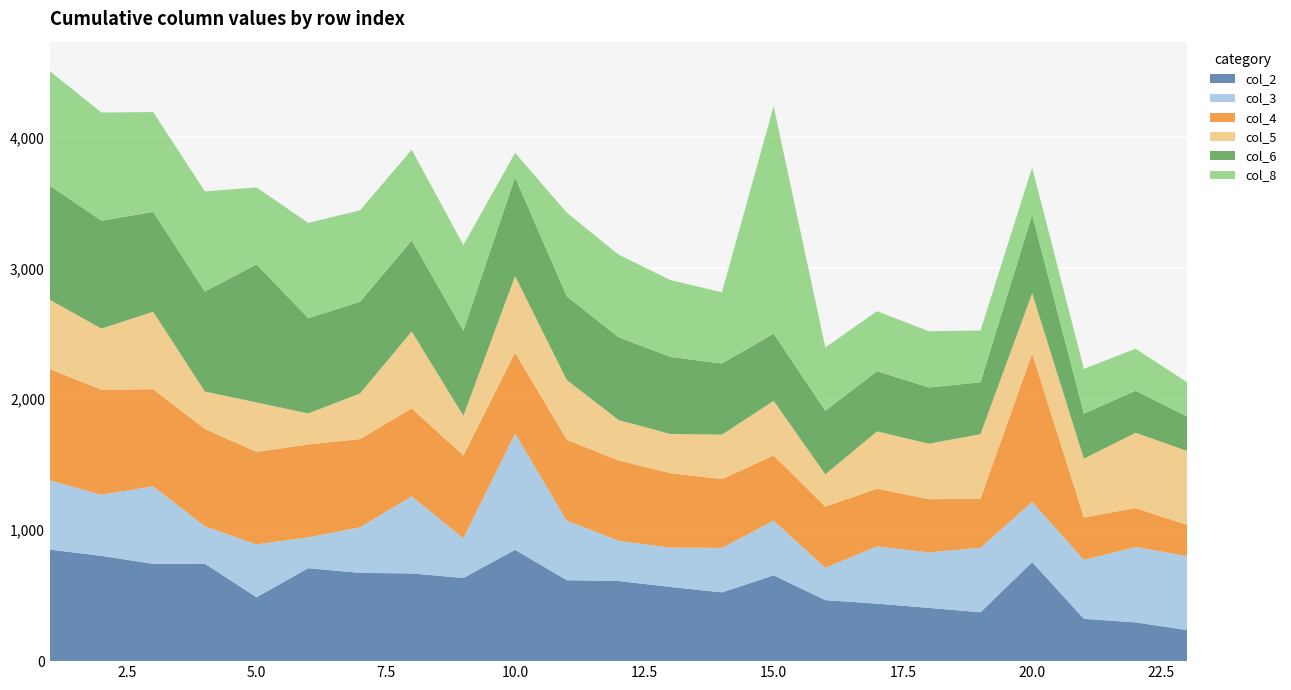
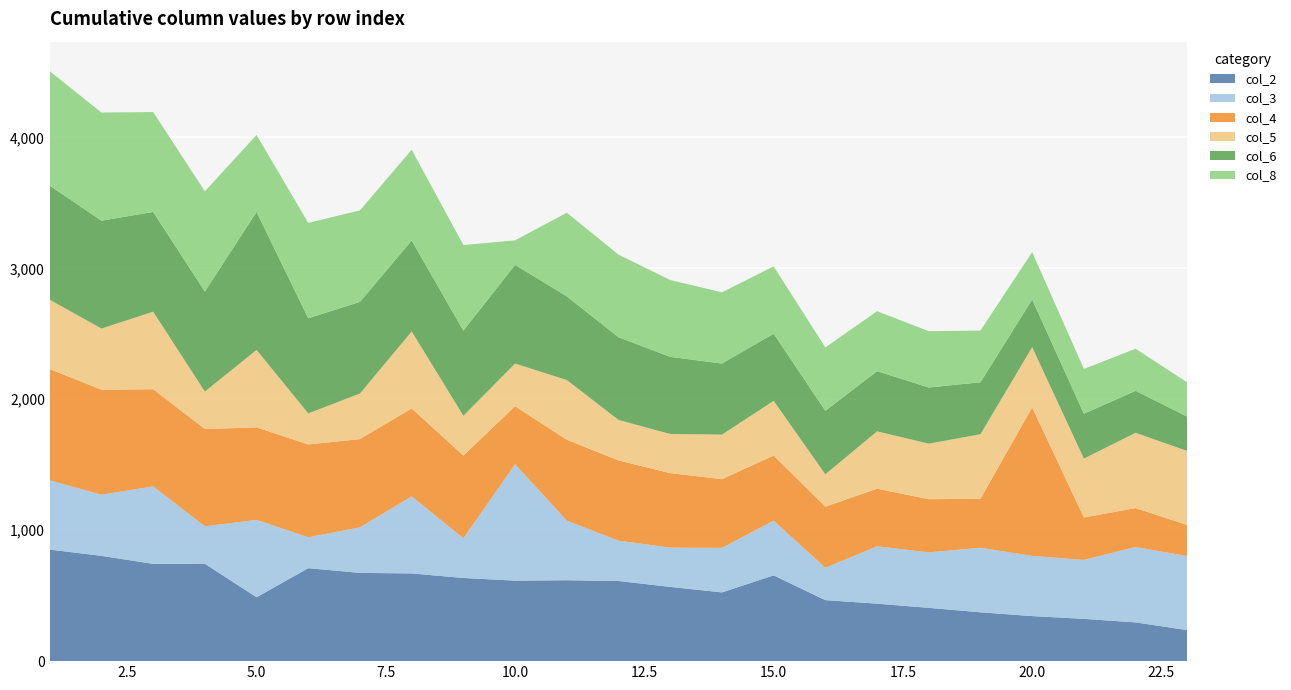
  {
    "col_2": {
      "5.0": "490",
-     "10.0": "850",
+     "10.0": "620",
      "15.0": "660",
-     "20.0": "760"
+     "20.0": "340"
    },
    "col_3": {
-     "5.0": "400",
+     "5.0": "590",
      "10.0": "890",
      "15.0": "420",
      "20.0": "460"
    },
    "col_4": {
      "5.0": "710",
-     "10.0": "620",
+     "10.0": "440",
      "15.0": "500",
      "20.0": "1,130"
    },
    "col_5": {
-     "5.0": "380",
-     "10.0": "590",
+     "5.0": "590",
+     "10.0": "330",
      "15.0": "420",
      "20.0": "460"
    },
    "col_6": {
      "5.0": "1,050",
      "10.0": "750",
      "15.0": "510",
-     "20.0": "600"
+     "20.0": "360"
    },
    "col_8": {
      "5.0": "590",
      "10.0": "190",
-     "15.0": "1,740",
+     "15.0": "510",
      "20.0": "360"
    }
  }
